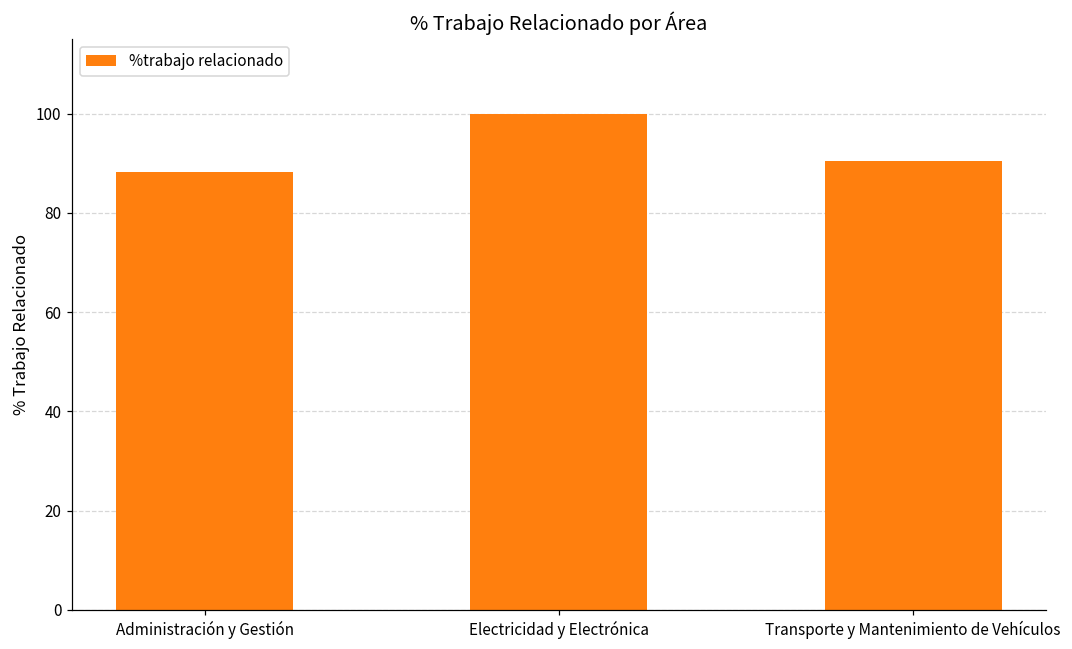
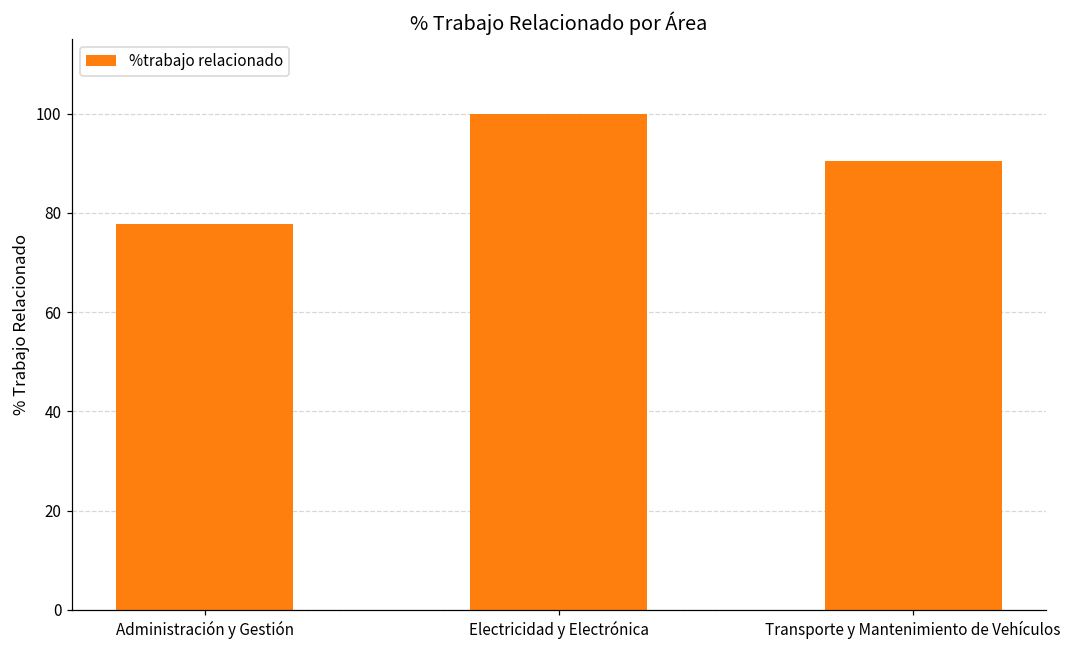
  {
-   "Administración y Gestión": 88,
+   "Administración y Gestión": 78,
    "Electricidad y Electrónica": 100,
    "Transporte y Mantenimiento de Vehículos": 91
  }
